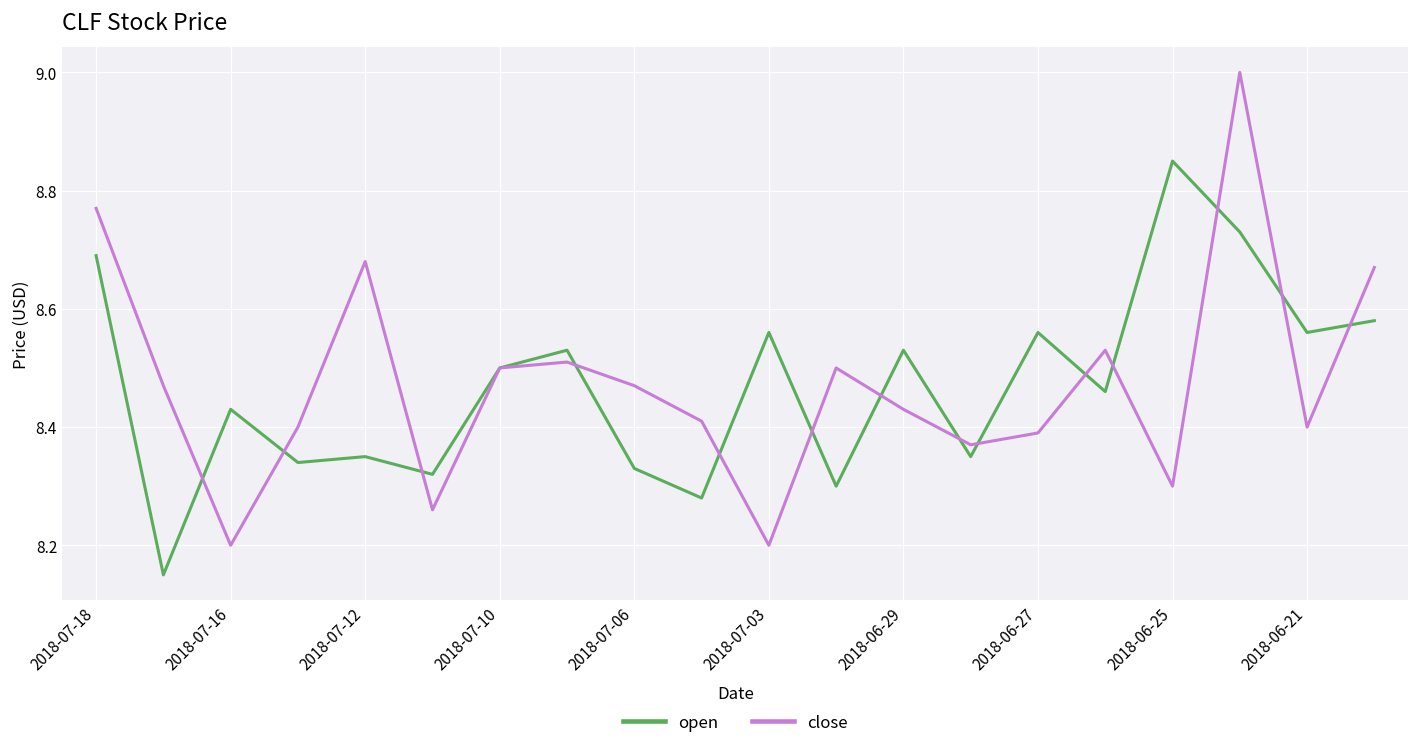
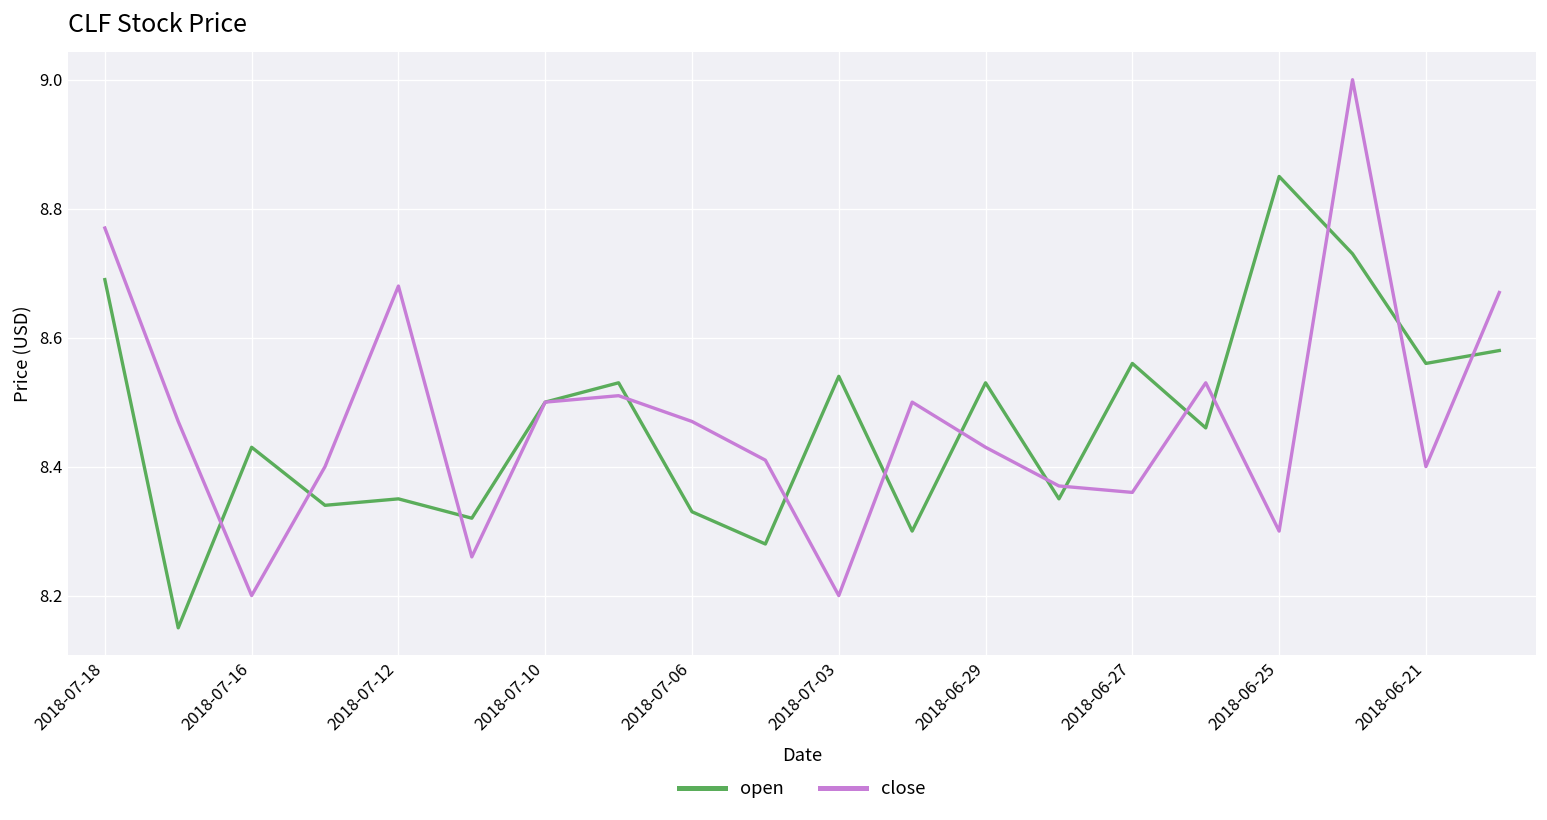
  {
    "open": {
      "2018-07-18": 8.69,
      "2018-07-16": 8.43,
      "2018-07-12": 8.35,
      "2018-07-06": 8.33,
-     "2018-07-03": 8.56,
+     "2018-07-03": 8.54,
      "2018-06-29": 8.53,
      "2018-06-27": 8.56,
      "2018-06-25": 8.85,
      "2018-06-21": 8.56
    },
    "close": {
      "2018-07-18": 8.77,
      "2018-07-16": 8.20,
      "2018-07-12": 8.68,
      "2018-07-06": 8.47,
      "2018-07-03": 8.20,
      "2018-06-29": 8.43,
-     "2018-06-27": 8.39,
+     "2018-06-27": 8.36,
      "2018-06-25": 8.30,
      "2018-06-21": 8.40
    }
  }
